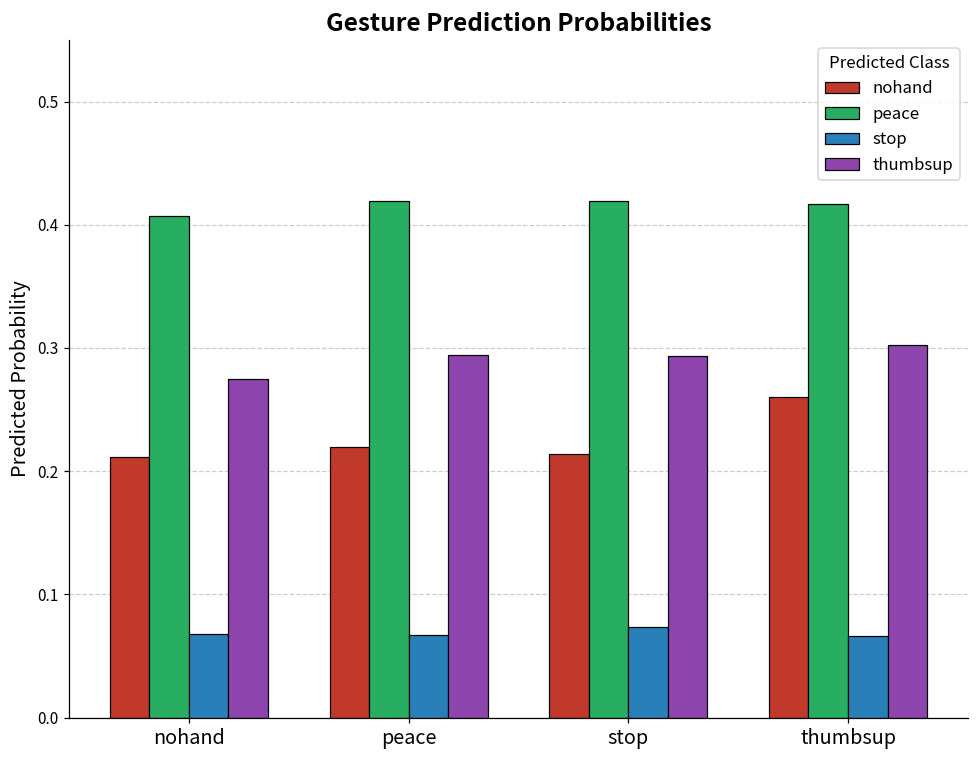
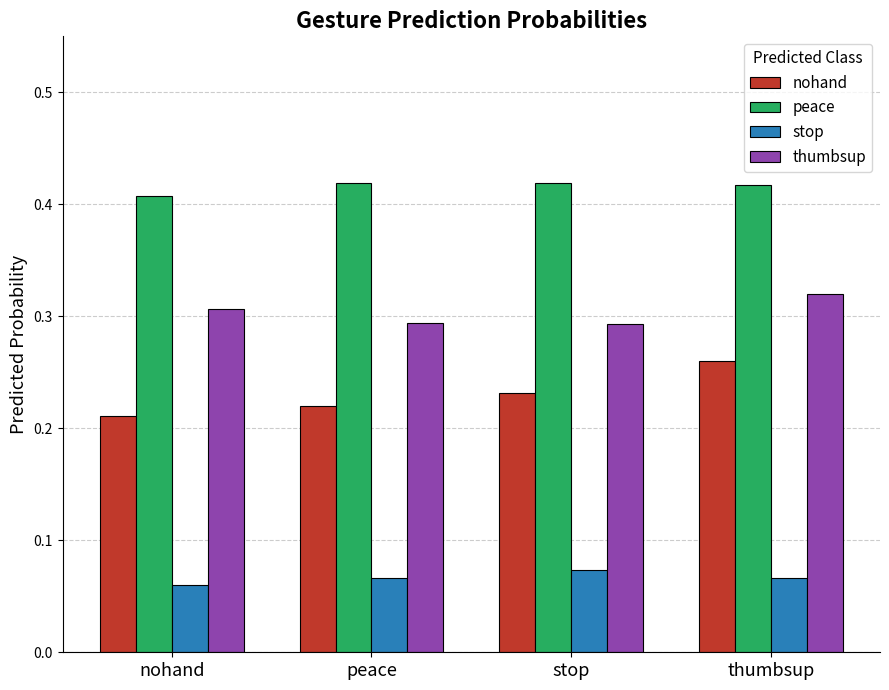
  {
    "nohand": {
      "nohand": 0.211,
      "peace": 0.220,
-     "stop": 0.214,
+     "stop": 0.231,
      "thumbsup": 0.260
    },
    "peace": {
      "nohand": 0.407,
      "peace": 0.419,
      "stop": 0.419,
      "thumbsup": 0.417
    },
    "stop": {
-     "nohand": 0.068,
+     "nohand": 0.060,
      "peace": 0.067,
      "stop": 0.074,
      "thumbsup": 0.066
    },
    "thumbsup": {
-     "nohand": 0.275,
+     "nohand": 0.306,
      "peace": 0.294,
      "stop": 0.293,
-     "thumbsup": 0.302
+     "thumbsup": 0.320
    }
  }
